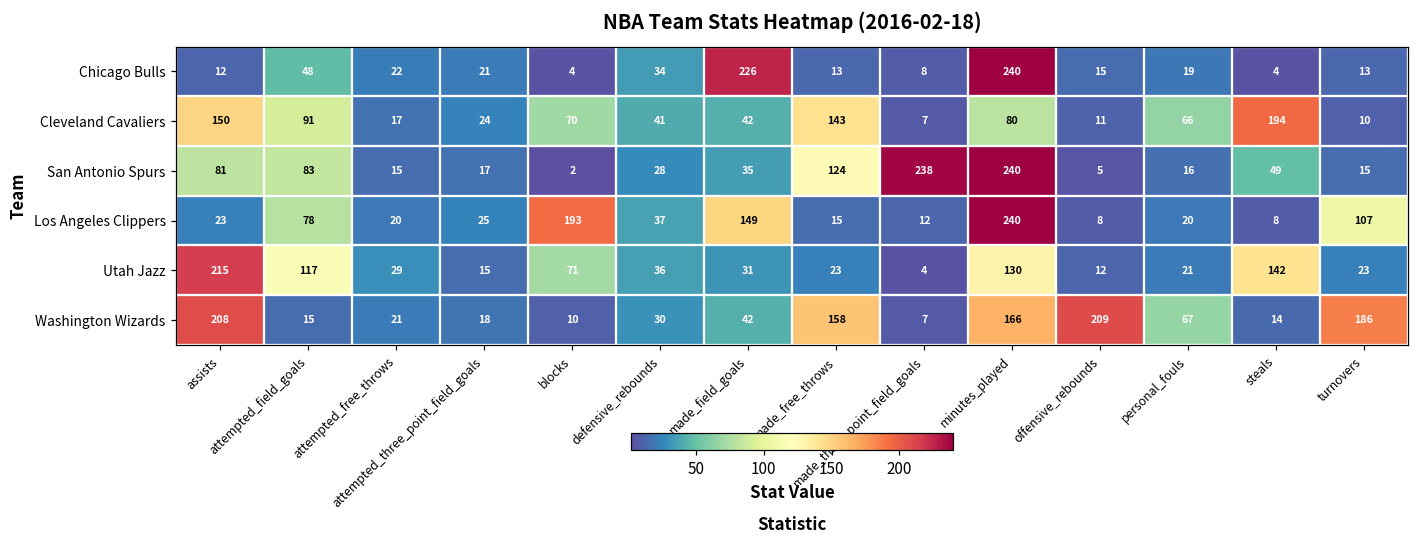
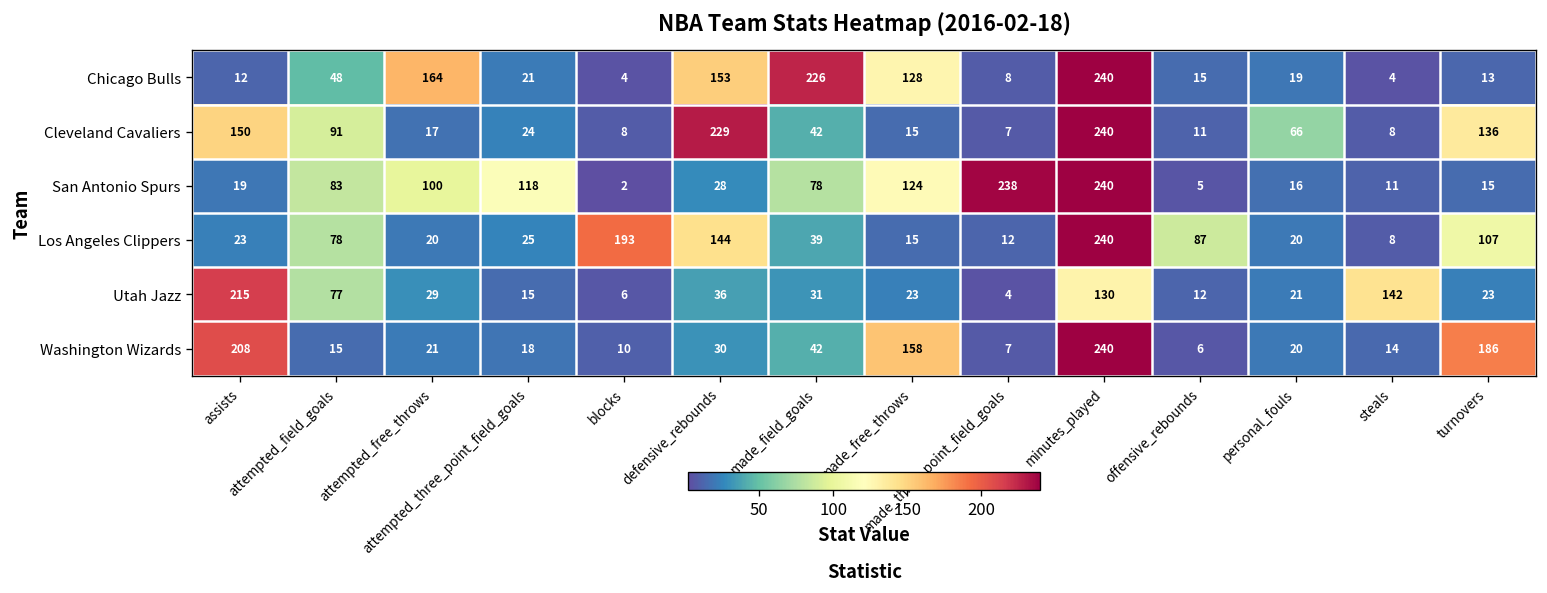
  {
    "Chicago Bulls": {
      "assists": 12,
      "attempted_field_goals": 48,
-     "attempted_free_throws": 22,
+     "attempted_free_throws": 164,
      "attempted_three_point_field_goals": 21,
      "blocks": 4,
-     "defensive_rebounds": 34,
+     "defensive_rebounds": 153,
      "made_field_goals": 226,
-     "made_free_throws": 13,
+     "made_free_throws": 128,
      "made_three_point_field_goals": 8,
      "minutes_played": 240,
      "offensive_rebounds": 15,
      "personal_fouls": 19,
      "steals": 4,
      "turnovers": 13
    },
    "Cleveland Cavaliers": {
      "assists": 150,
      "attempted_field_goals": 91,
      "attempted_free_throws": 17,
      "attempted_three_point_field_goals": 24,
-     "blocks": 70,
-     "defensive_rebounds": 41,
+     "blocks": 8,
+     "defensive_rebounds": 229,
      "made_field_goals": 42,
-     "made_free_throws": 143,
+     "made_free_throws": 15,
      "made_three_point_field_goals": 7,
-     "minutes_played": 80,
+     "minutes_played": 240,
      "offensive_rebounds": 11,
      "personal_fouls": 66,
-     "steals": 194,
-     "turnovers": 10
+     "steals": 8,
+     "turnovers": 136
    },
    "San Antonio Spurs": {
-     "assists": 81,
+     "assists": 19,
      "attempted_field_goals": 83,
-     "attempted_free_throws": 15,
-     "attempted_three_point_field_goals": 17,
+     "attempted_free_throws": 100,
+     "attempted_three_point_field_goals": 118,
      "blocks": 2,
      "defensive_rebounds": 28,
-     "made_field_goals": 35,
+     "made_field_goals": 78,
      "made_free_throws": 124,
      "made_three_point_field_goals": 238,
      "minutes_played": 240,
      "offensive_rebounds": 5,
      "personal_fouls": 16,
-     "steals": 49,
+     "steals": 11,
      "turnovers": 15
    },
    "Los Angeles Clippers": {
      "assists": 23,
      "attempted_field_goals": 78,
      "attempted_free_throws": 20,
      "attempted_three_point_field_goals": 25,
      "blocks": 193,
-     "defensive_rebounds": 37,
-     "made_field_goals": 149,
+     "defensive_rebounds": 144,
+     "made_field_goals": 39,
      "made_free_throws": 15,
      "made_three_point_field_goals": 12,
      "minutes_played": 240,
-     "offensive_rebounds": 8,
+     "offensive_rebounds": 87,
      "personal_fouls": 20,
      "steals": 8,
      "turnovers": 107
    },
    "Utah Jazz": {
      "assists": 215,
-     "attempted_field_goals": 117,
+     "attempted_field_goals": 77,
      "attempted_free_throws": 29,
      "attempted_three_point_field_goals": 15,
-     "blocks": 71,
+     "blocks": 6,
      "defensive_rebounds": 36,
      "made_field_goals": 31,
      "made_free_throws": 23,
      "made_three_point_field_goals": 4,
      "minutes_played": 130,
      "offensive_rebounds": 12,
      "personal_fouls": 21,
      "steals": 142,
      "turnovers": 23
    },
    "Washington Wizards": {
      "assists": 208,
      "attempted_field_goals": 15,
      "attempted_free_throws": 21,
      "attempted_three_point_field_goals": 18,
      "blocks": 10,
      "defensive_rebounds": 30,
      "made_field_goals": 42,
      "made_free_throws": 158,
      "made_three_point_field_goals": 7,
-     "minutes_played": 166,
-     "offensive_rebounds": 209,
-     "personal_fouls": 67,
+     "minutes_played": 240,
+     "offensive_rebounds": 6,
+     "personal_fouls": 20,
      "steals": 14,
      "turnovers": 186
    }
  }
